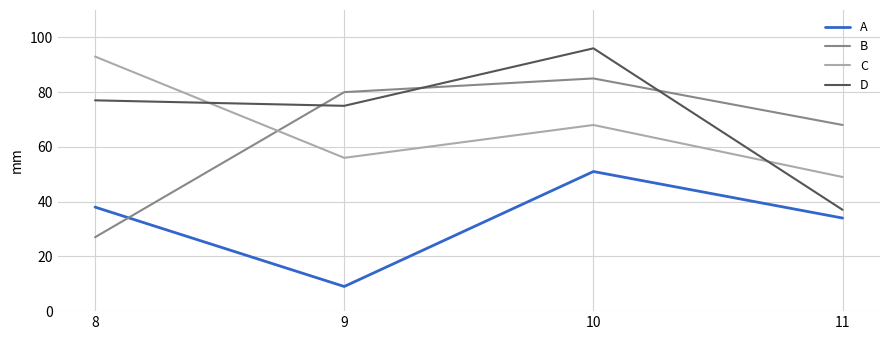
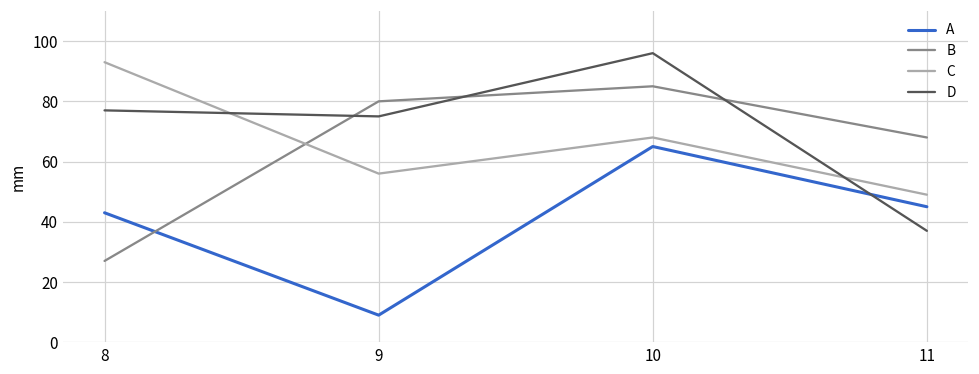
  {
    "A": {
-     "8": 38,
+     "8": 43,
      "9": 9,
-     "10": 51,
-     "11": 34
+     "10": 65,
+     "11": 45
    },
    "D": {
      "8": 77,
      "9": 75,
      "10": 96,
      "11": 37
    }
  }
